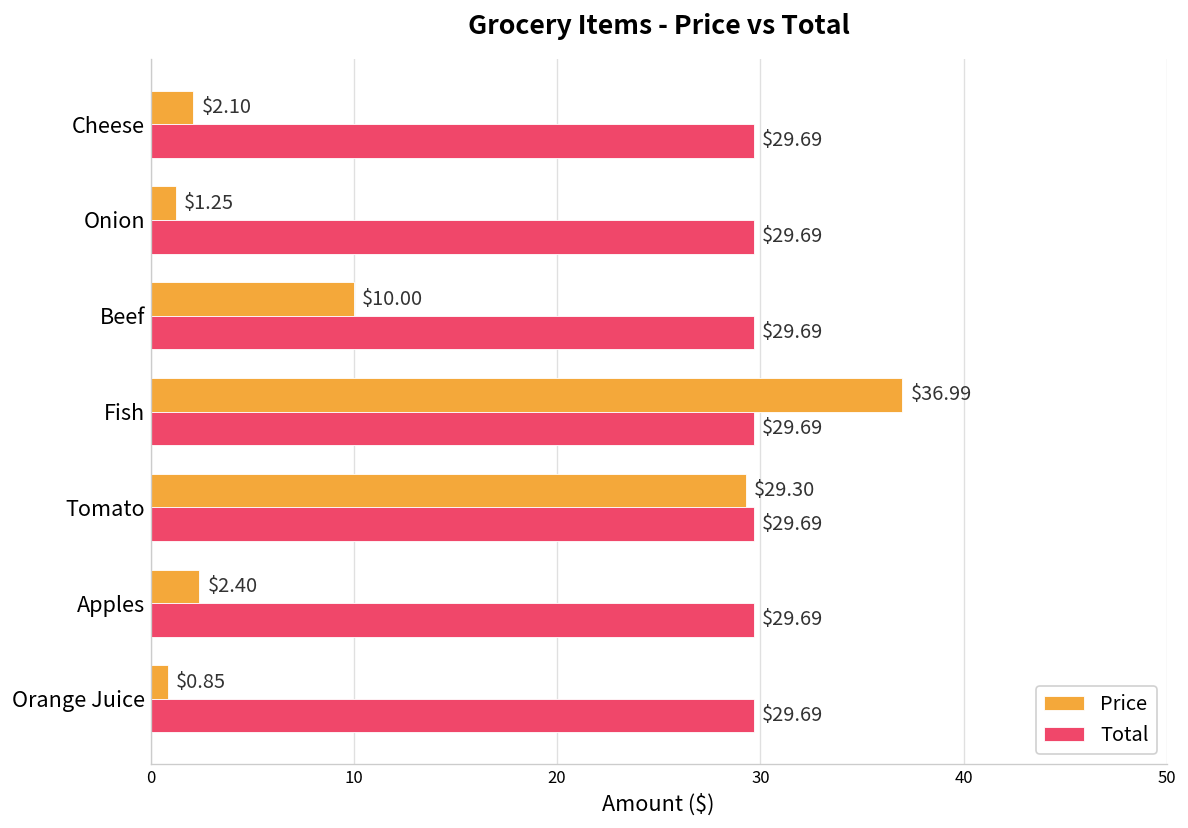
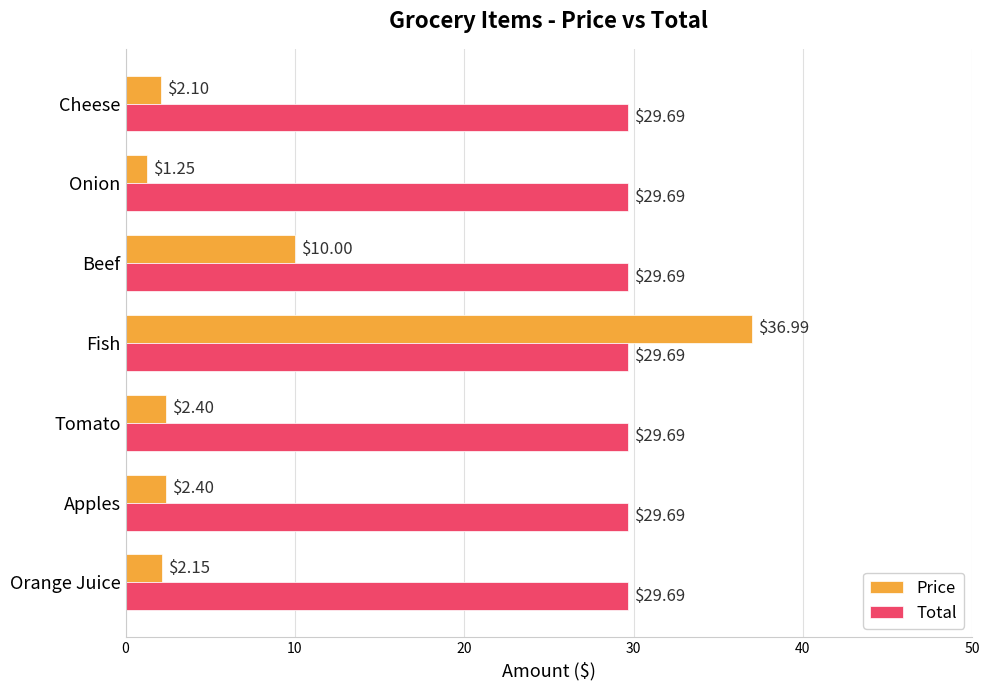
  {
    "Price": {
      "Cheese": "$2.10",
      "Onion": "$1.25",
      "Beef": "$10.00",
      "Fish": "$36.99",
-     "Tomato": "$29.30",
+     "Tomato": "$2.40",
      "Apples": "$2.40",
-     "Orange Juice": "$0.85"
+     "Orange Juice": "$2.15"
    },
    "Total": {
      "Cheese": "$29.69",
      "Onion": "$29.69",
      "Beef": "$29.69",
      "Fish": "$29.69",
      "Tomato": "$29.69",
      "Apples": "$29.69",
      "Orange Juice": "$29.69"
    }
  }
